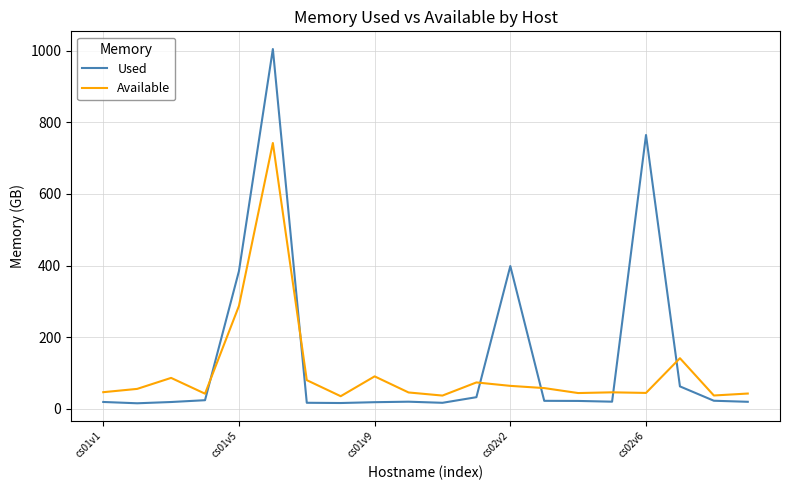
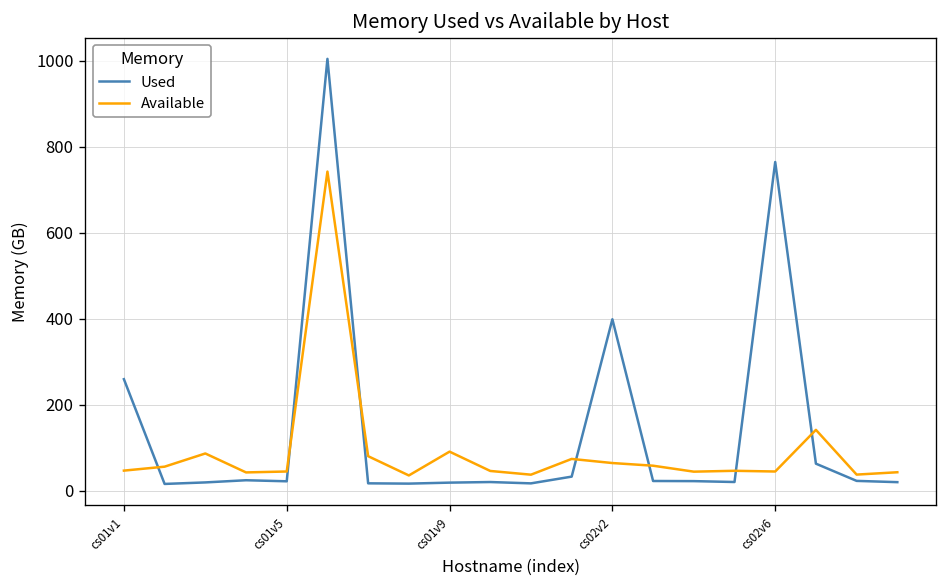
  {
    "Used": {
-     "cs01v1": 20,
-     "cs01v5": 380,
+     "cs01v1": 260,
+     "cs01v5": 20,
      "cs01v9": 20,
      "cs02v2": 400,
      "cs02v6": 760
    },
    "Available": {
      "cs01v1": 50,
-     "cs01v5": 290,
+     "cs01v5": 40,
      "cs01v9": 90,
      "cs02v2": 60,
      "cs02v6": 40
    }
  }
